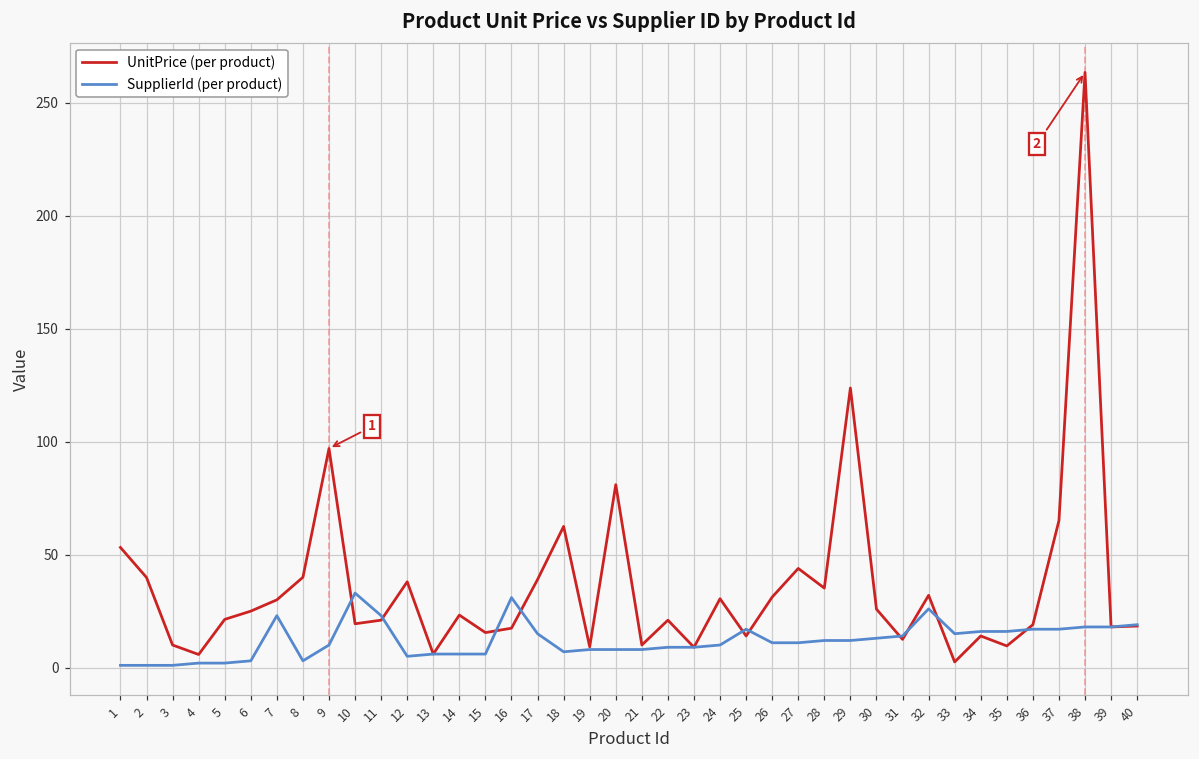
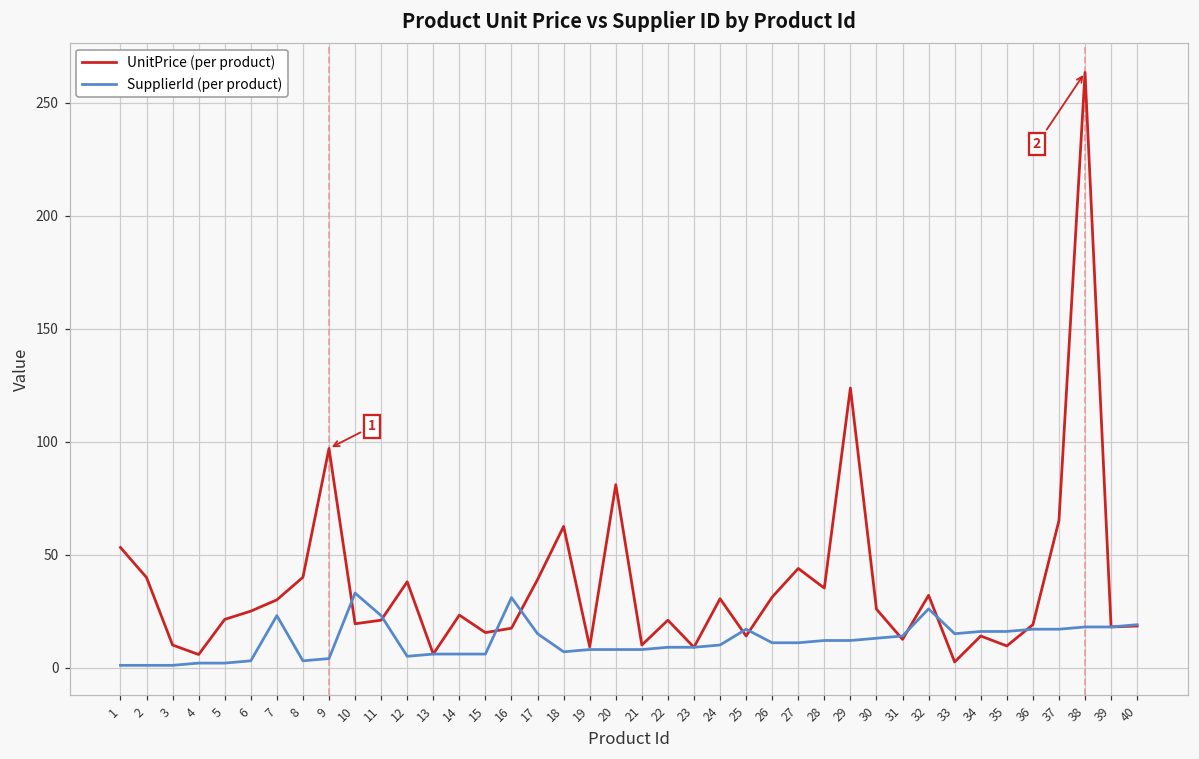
  {
    "UnitPrice (per product)": {
      "1": 53,
      "2": 40,
      "3": 10,
      "4": 6,
      "5": 21,
      "6": 25,
      "7": 30,
      "8": 40,
      "10": 19,
      "11": 21,
      "12": 38,
      "14": 23,
      "15": 16,
      "16": 17,
      "17": 39,
      "18": 63,
      "20": 81,
      "21": 10,
      "22": 21,
      "24": 31,
      "25": 14,
      "26": 31,
      "27": 44,
      "28": 35,
      "29": 124,
      "30": 26,
      "31": 13,
      "32": 32,
      "33": 3,
      "34": 14,
      "35": 10,
      "36": 19,
      "37": 65
    },
    "SupplierId (per product)": {
      "1": 1,
      "2": 1,
      "3": 1,
      "4": 2,
      "5": 2,
      "6": 3,
      "7": 23,
      "8": 3,
-     "9": 10,
+     "9": 4,
      "10": 33,
      "11": 23,
      "12": 5,
      "14": 6,
      "15": 6,
      "16": 31,
      "17": 15,
      "18": 7,
      "20": 8,
      "21": 8,
      "22": 9,
      "24": 10,
      "25": 17,
      "26": 11,
      "27": 11,
      "28": 12,
      "29": 12,
      "30": 13,
      "31": 14,
      "32": 26,
      "33": 15,
      "34": 16,
      "35": 16,
      "36": 17,
      "37": 17,
      "38": 18
    }
  }
